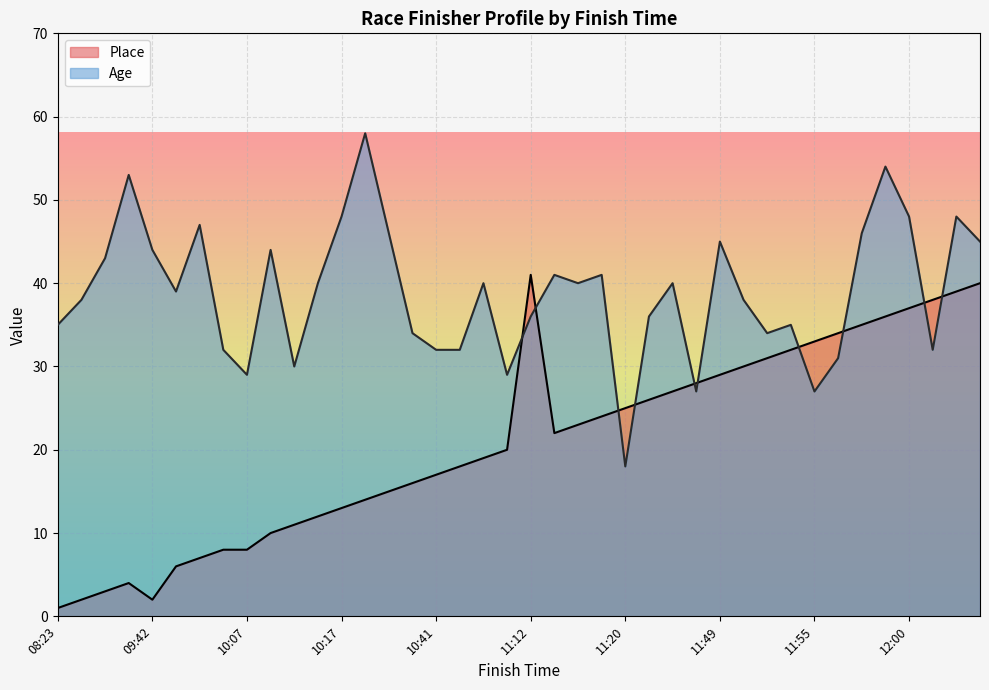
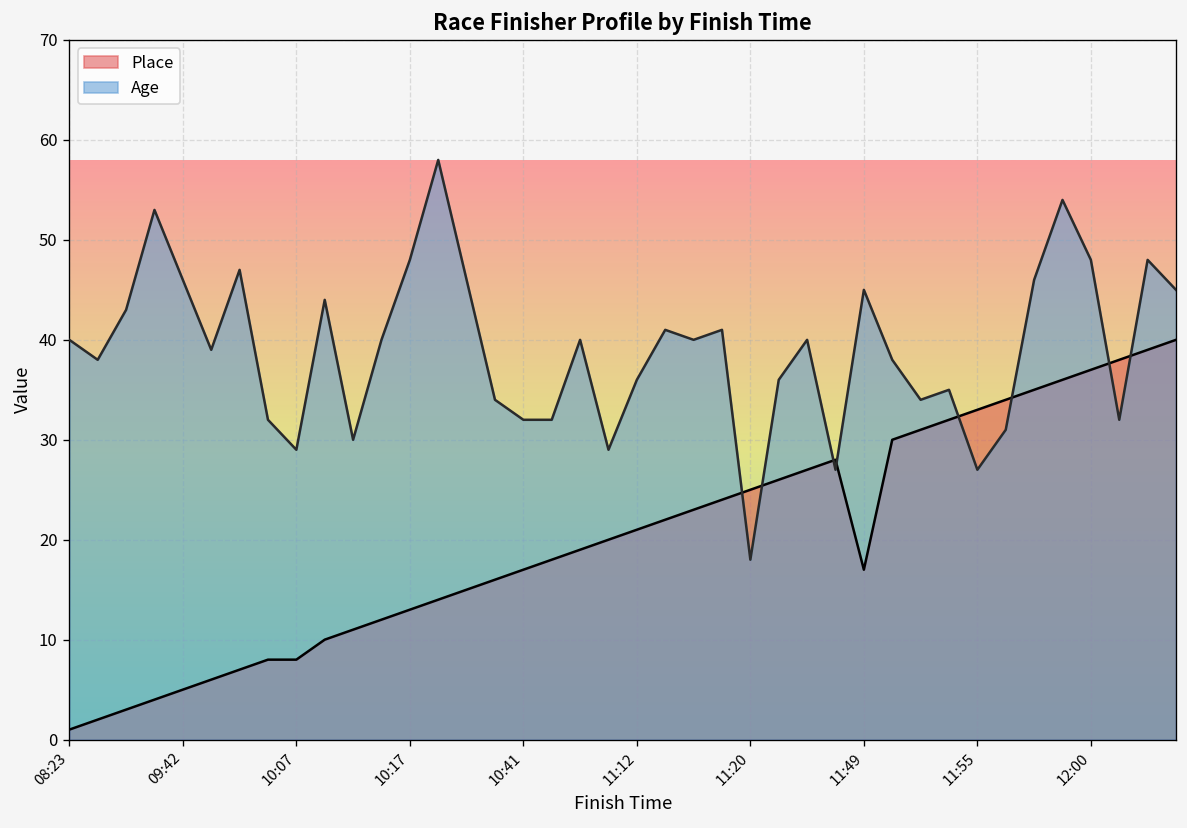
  {
    "Place": {
      "08:23": 1,
-     "09:42": 2,
+     "09:42": 5,
      "10:07": 8,
      "10:41": 17,
-     "11:12": 41,
+     "11:12": 21,
      "11:20": 25,
-     "11:49": 29
+     "11:49": 17
    },
    "Age": {
-     "08:23": 35,
-     "09:42": 44,
+     "08:23": 40,
+     "09:42": 46,
      "10:07": 29,
      "10:41": 32,
      "11:12": 36,
      "11:20": 18,
      "11:49": 45
    }
  }
